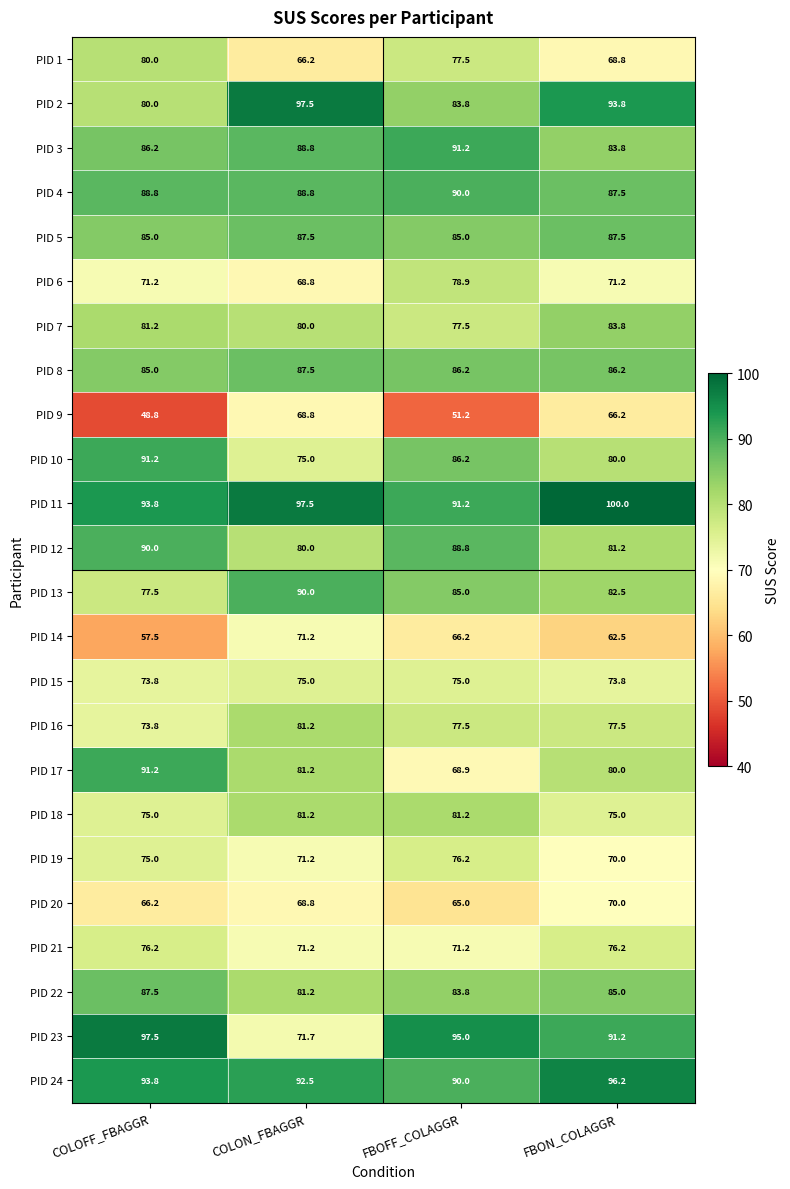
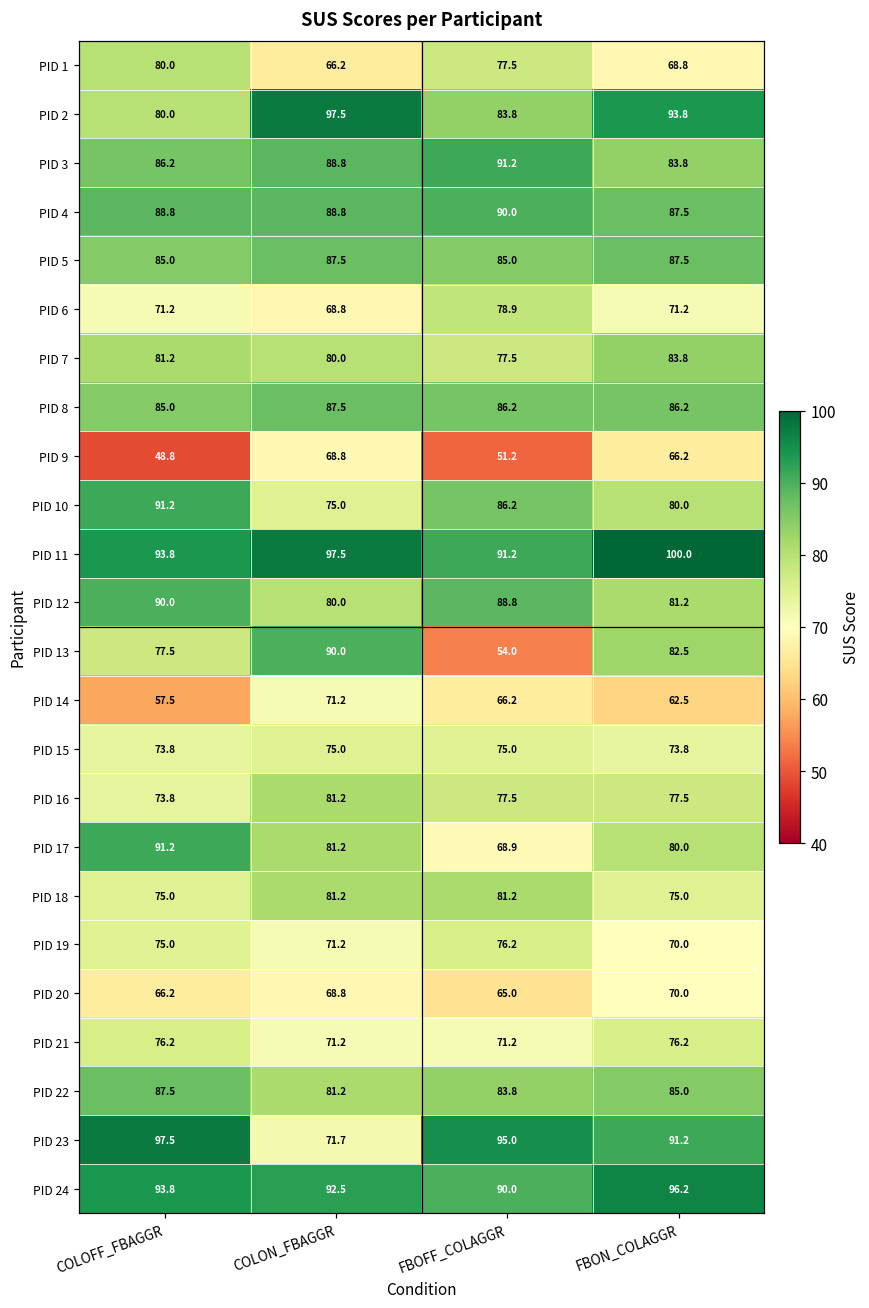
  {
    "PID 1": {
      "COLOFF_FBAGGR": 80.0,
      "COLON_FBAGGR": 66.2,
      "FBOFF_COLAGGR": 77.5,
      "FBON_COLAGGR": 68.8
    },
    "PID 2": {
      "COLOFF_FBAGGR": 80.0,
      "COLON_FBAGGR": 97.5,
      "FBOFF_COLAGGR": 83.8,
      "FBON_COLAGGR": 93.8
    },
    "PID 3": {
      "COLOFF_FBAGGR": 86.2,
      "COLON_FBAGGR": 88.8,
      "FBOFF_COLAGGR": 91.2,
      "FBON_COLAGGR": 83.8
    },
    "PID 4": {
      "COLOFF_FBAGGR": 88.8,
      "COLON_FBAGGR": 88.8,
      "FBOFF_COLAGGR": 90.0,
      "FBON_COLAGGR": 87.5
    },
    "PID 5": {
      "COLOFF_FBAGGR": 85.0,
      "COLON_FBAGGR": 87.5,
      "FBOFF_COLAGGR": 85.0,
      "FBON_COLAGGR": 87.5
    },
    "PID 6": {
      "COLOFF_FBAGGR": 71.2,
      "COLON_FBAGGR": 68.8,
      "FBOFF_COLAGGR": 78.9,
      "FBON_COLAGGR": 71.2
    },
    "PID 7": {
      "COLOFF_FBAGGR": 81.2,
      "COLON_FBAGGR": 80.0,
      "FBOFF_COLAGGR": 77.5,
      "FBON_COLAGGR": 83.8
    },
    "PID 8": {
      "COLOFF_FBAGGR": 85.0,
      "COLON_FBAGGR": 87.5,
      "FBOFF_COLAGGR": 86.2,
      "FBON_COLAGGR": 86.2
    },
    "PID 9": {
      "COLOFF_FBAGGR": 48.8,
      "COLON_FBAGGR": 68.8,
      "FBOFF_COLAGGR": 51.2,
      "FBON_COLAGGR": 66.2
    },
    "PID 10": {
      "COLOFF_FBAGGR": 91.2,
      "COLON_FBAGGR": 75.0,
      "FBOFF_COLAGGR": 86.2,
      "FBON_COLAGGR": 80.0
    },
    "PID 11": {
      "COLOFF_FBAGGR": 93.8,
      "COLON_FBAGGR": 97.5,
      "FBOFF_COLAGGR": 91.2,
      "FBON_COLAGGR": 100.0
    },
    "PID 12": {
      "COLOFF_FBAGGR": 90.0,
      "COLON_FBAGGR": 80.0,
      "FBOFF_COLAGGR": 88.8,
      "FBON_COLAGGR": 81.2
    },
    "PID 13": {
      "COLOFF_FBAGGR": 77.5,
      "COLON_FBAGGR": 90.0,
-     "FBOFF_COLAGGR": 85.0,
+     "FBOFF_COLAGGR": 54.0,
      "FBON_COLAGGR": 82.5
    },
    "PID 14": {
      "COLOFF_FBAGGR": 57.5,
      "COLON_FBAGGR": 71.2,
      "FBOFF_COLAGGR": 66.2,
      "FBON_COLAGGR": 62.5
    },
    "PID 15": {
      "COLOFF_FBAGGR": 73.8,
      "COLON_FBAGGR": 75.0,
      "FBOFF_COLAGGR": 75.0,
      "FBON_COLAGGR": 73.8
    },
    "PID 16": {
      "COLOFF_FBAGGR": 73.8,
      "COLON_FBAGGR": 81.2,
      "FBOFF_COLAGGR": 77.5,
      "FBON_COLAGGR": 77.5
    },
    "PID 17": {
      "COLOFF_FBAGGR": 91.2,
      "COLON_FBAGGR": 81.2,
      "FBOFF_COLAGGR": 68.9,
      "FBON_COLAGGR": 80.0
    },
    "PID 18": {
      "COLOFF_FBAGGR": 75.0,
      "COLON_FBAGGR": 81.2,
      "FBOFF_COLAGGR": 81.2,
      "FBON_COLAGGR": 75.0
    },
    "PID 19": {
      "COLOFF_FBAGGR": 75.0,
      "COLON_FBAGGR": 71.2,
      "FBOFF_COLAGGR": 76.2,
      "FBON_COLAGGR": 70.0
    },
    "PID 20": {
      "COLOFF_FBAGGR": 66.2,
      "COLON_FBAGGR": 68.8,
      "FBOFF_COLAGGR": 65.0,
      "FBON_COLAGGR": 70.0
    },
    "PID 21": {
      "COLOFF_FBAGGR": 76.2,
      "COLON_FBAGGR": 71.2,
      "FBOFF_COLAGGR": 71.2,
      "FBON_COLAGGR": 76.2
    },
    "PID 22": {
      "COLOFF_FBAGGR": 87.5,
      "COLON_FBAGGR": 81.2,
      "FBOFF_COLAGGR": 83.8,
      "FBON_COLAGGR": 85.0
    },
    "PID 23": {
      "COLOFF_FBAGGR": 97.5,
      "COLON_FBAGGR": 71.7,
      "FBOFF_COLAGGR": 95.0,
      "FBON_COLAGGR": 91.2
    },
    "PID 24": {
      "COLOFF_FBAGGR": 93.8,
      "COLON_FBAGGR": 92.5,
      "FBOFF_COLAGGR": 90.0,
      "FBON_COLAGGR": 96.2
    }
  }
